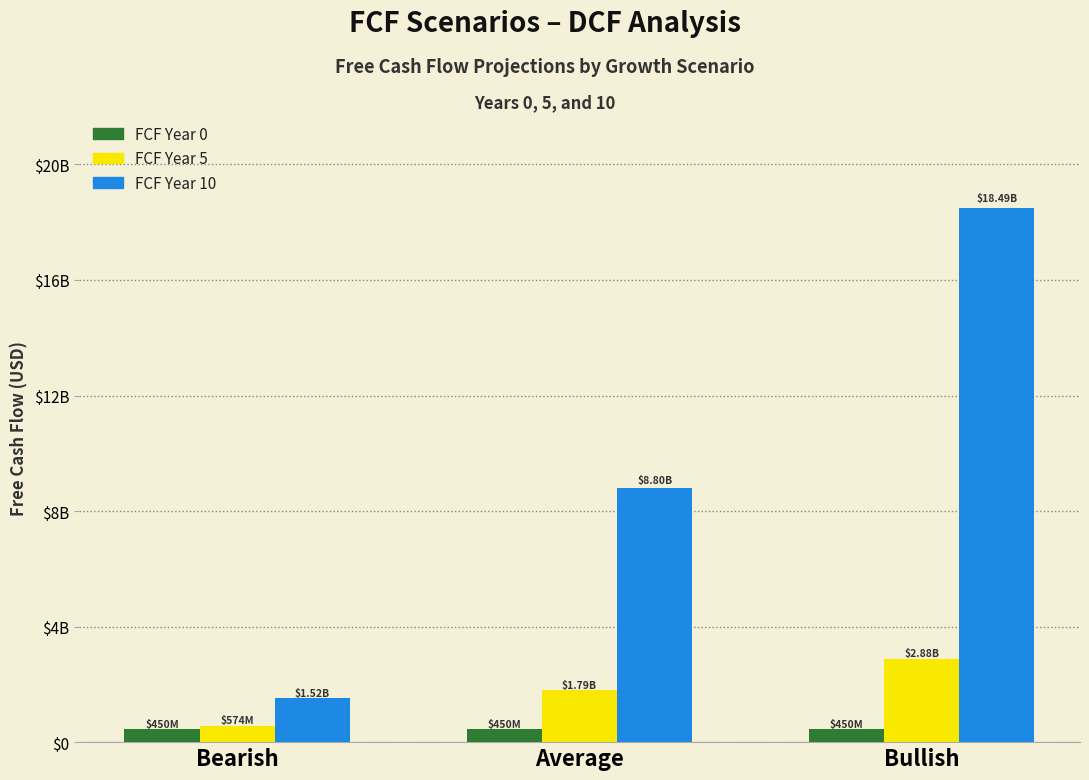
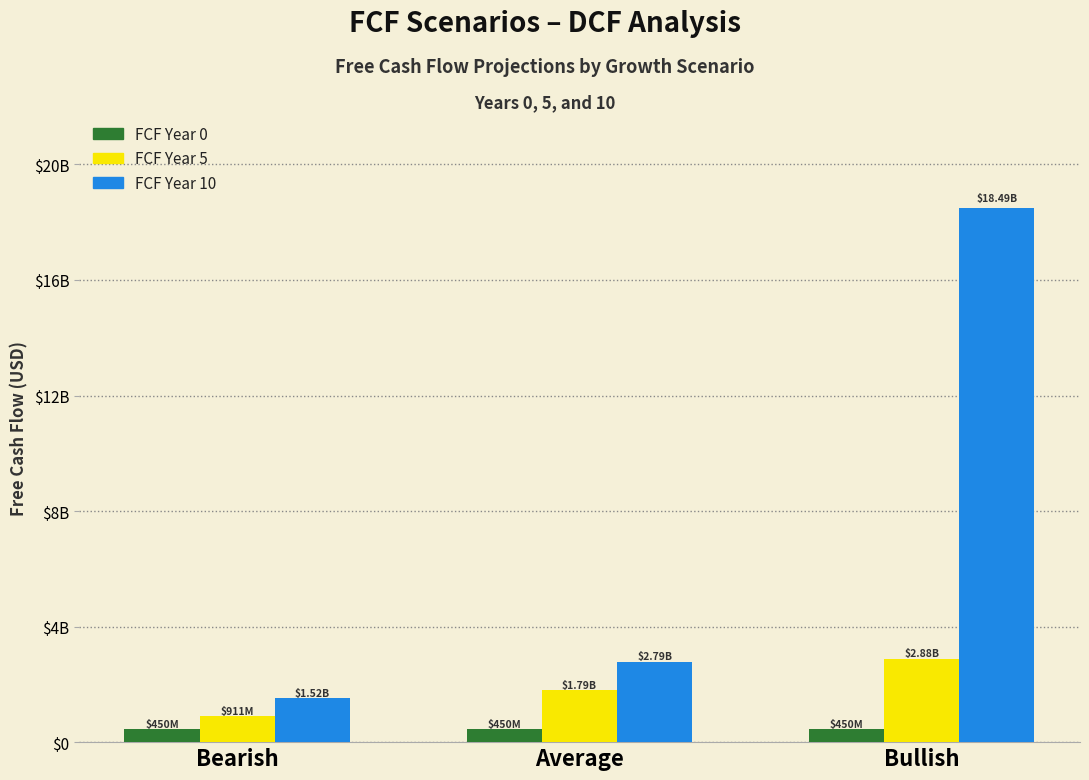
  {
    "FCF Year 0": {
      "Bearish": "$450M",
      "Average": "$450M",
      "Bullish": "$450M"
    },
    "FCF Year 5": {
-     "Bearish": "$574M",
+     "Bearish": "$911M",
      "Average": "$1.79B",
      "Bullish": "$2.88B"
    },
    "FCF Year 10": {
      "Bearish": "$1.52B",
-     "Average": "$8.80B",
+     "Average": "$2.79B",
      "Bullish": "$18.49B"
    }
  }
